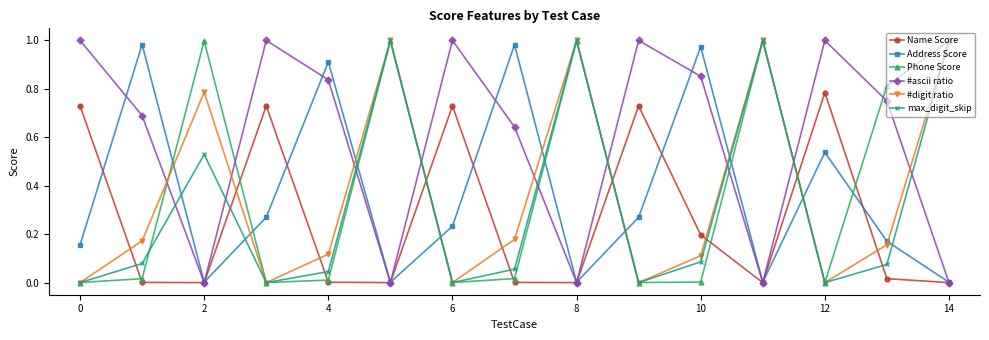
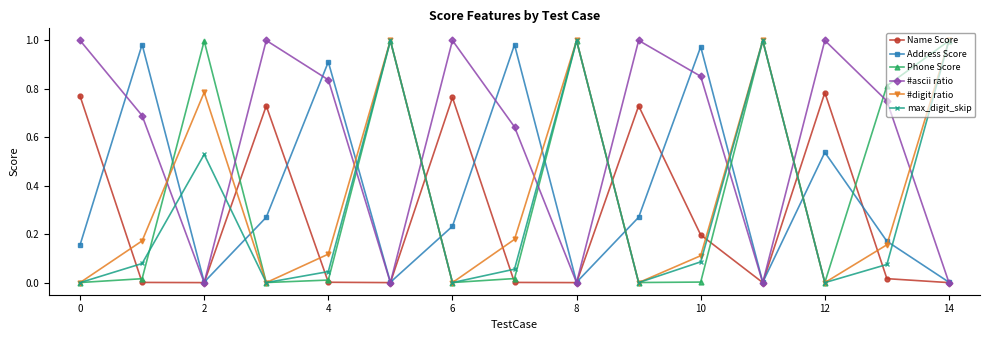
  {
    "Name Score": {
-     "0": 0.73,
-     "6": 0.73,
+     "0": 0.77,
+     "6": 0.76,
      "10": 0.20,
      "12": 0.78
    },
    "Address Score": {
      "0": 0.16,
      "4": 0.91,
      "6": 0.23,
      "10": 0.97,
      "12": 0.54
    },
    "#ascii ratio": {
      "0": 1.00,
      "4": 0.84,
      "6": 1.00,
      "10": 0.85,
      "12": 1.00
    },
    "#digit ratio": {
      "2": 0.79,
      "4": 0.12,
      "10": 0.11
    }
  }
